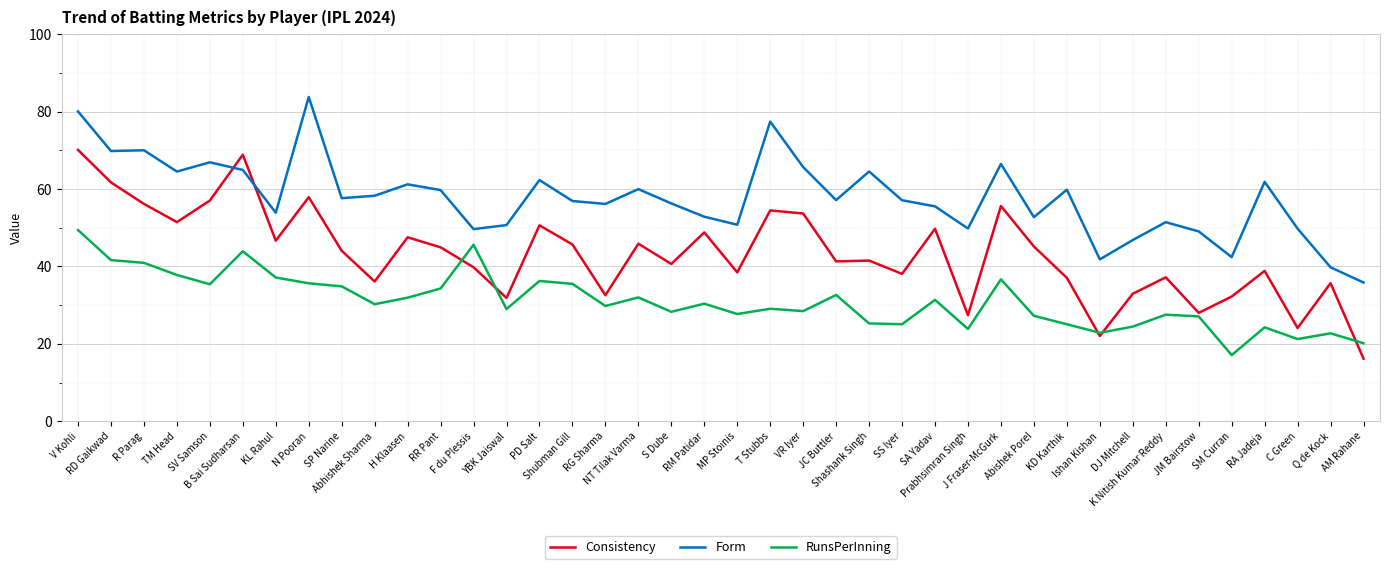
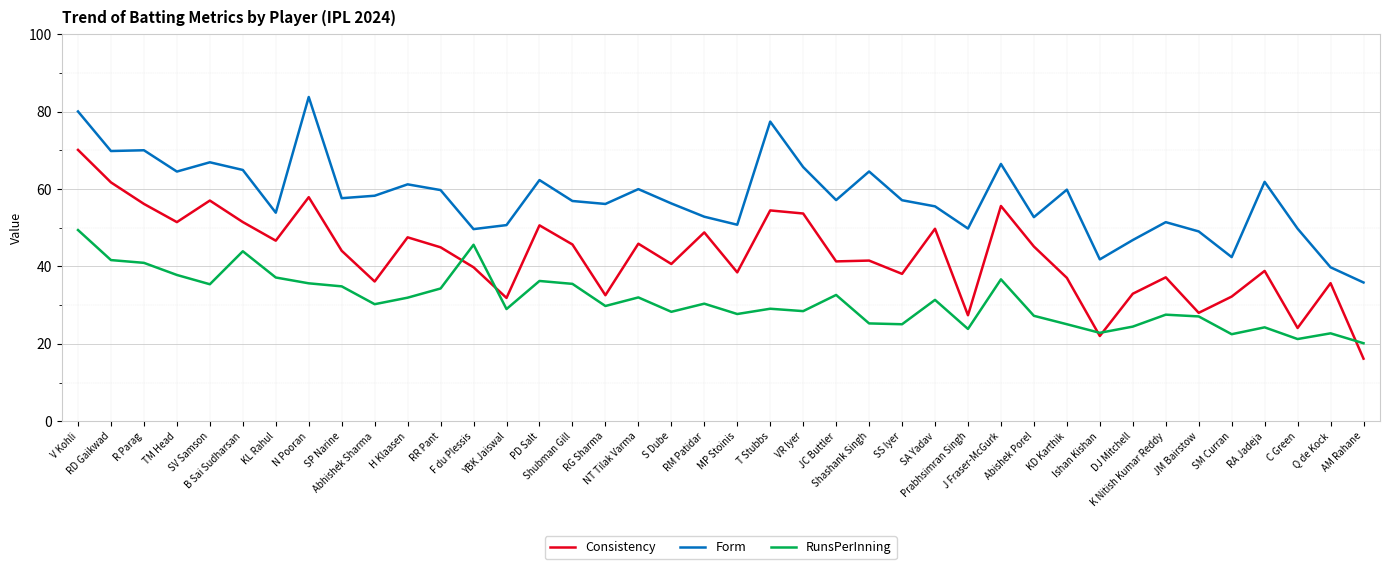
  {
    "Consistency": {
      "V Kohli": 70,
      "RD Gaikwad": 62,
      "R Parag": 56,
      "TM Head": 51,
      "SV Samson": 57,
-     "B Sai Sudharsan": 69,
+     "B Sai Sudharsan": 51,
      "KL Rahul": 47,
      "N Pooran": 58,
      "SP Narine": 44,
      "Abhishek Sharma": 36,
      "H Klaasen": 48,
      "RR Pant": 45,
      "F du Plessis": 40,
      "YBK Jaiswal": 32,
      "PD Salt": 51,
      "Shubman Gill": 46,
      "RG Sharma": 33,
      "NT Tilak Varma": 46,
      "S Dube": 41,
      "RM Patidar": 49,
      "MP Stoinis": 38,
      "T Stubbs": 54,
      "VR Iyer": 54,
      "JC Buttler": 41,
      "Shashank Singh": 42,
      "SS Iyer": 38,
      "SA Yadav": 50,
      "Prabhsimran Singh": 27,
      "J Fraser-McGurk": 56,
      "Abishek Porel": 45,
      "KD Karthik": 37,
      "Ishan Kishan": 22,
      "DJ Mitchell": 33,
      "K Nitish Kumar Reddy": 37,
      "JM Bairstow": 28,
      "SM Curran": 32,
      "RA Jadeja": 39,
      "C Green": 24,
      "Q de Kock": 36,
      "AM Rahane": 16
    },
    "Form": {
      "V Kohli": 80,
      "RD Gaikwad": 70,
      "R Parag": 70,
      "TM Head": 65,
      "SV Samson": 67,
      "B Sai Sudharsan": 65,
      "KL Rahul": 54,
      "N Pooran": 84,
      "SP Narine": 58,
      "Abhishek Sharma": 58,
      "H Klaasen": 61,
      "RR Pant": 60,
      "F du Plessis": 50,
      "YBK Jaiswal": 51,
      "PD Salt": 62,
      "Shubman Gill": 57,
      "RG Sharma": 56,
      "NT Tilak Varma": 60,
      "S Dube": 56,
      "RM Patidar": 53,
      "MP Stoinis": 51,
      "T Stubbs": 77,
      "VR Iyer": 66,
      "JC Buttler": 57,
      "Shashank Singh": 65,
      "SS Iyer": 57,
      "SA Yadav": 56,
      "Prabhsimran Singh": 50,
      "J Fraser-McGurk": 66,
      "Abishek Porel": 53,
      "KD Karthik": 60,
      "Ishan Kishan": 42,
      "DJ Mitchell": 47,
      "K Nitish Kumar Reddy": 51,
      "JM Bairstow": 49,
      "SM Curran": 42,
      "RA Jadeja": 62,
      "C Green": 50,
      "Q de Kock": 40,
      "AM Rahane": 36
    },
    "RunsPerInning": {
      "V Kohli": 49,
      "RD Gaikwad": 42,
      "R Parag": 41,
      "TM Head": 38,
      "SV Samson": 35,
      "B Sai Sudharsan": 44,
      "KL Rahul": 37,
      "N Pooran": 36,
      "SP Narine": 35,
      "Abhishek Sharma": 30,
      "H Klaasen": 32,
      "RR Pant": 34,
      "F du Plessis": 46,
      "YBK Jaiswal": 29,
      "PD Salt": 36,
      "Shubman Gill": 36,
      "RG Sharma": 30,
      "NT Tilak Varma": 32,
      "S Dube": 28,
      "RM Patidar": 30,
      "MP Stoinis": 28,
      "T Stubbs": 29,
      "VR Iyer": 28,
      "JC Buttler": 33,
      "Shashank Singh": 25,
      "SS Iyer": 25,
      "SA Yadav": 31,
      "Prabhsimran Singh": 24,
      "J Fraser-McGurk": 37,
      "Abishek Porel": 27,
      "KD Karthik": 25,
      "Ishan Kishan": 23,
      "DJ Mitchell": 24,
      "K Nitish Kumar Reddy": 28,
      "JM Bairstow": 27,
-     "SM Curran": 17,
+     "SM Curran": 23,
      "RA Jadeja": 24,
      "C Green": 21,
      "Q de Kock": 23,
      "AM Rahane": 20
    }
  }
